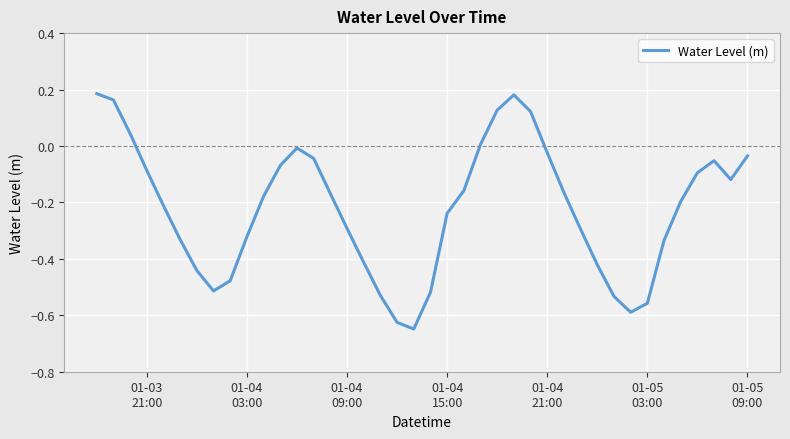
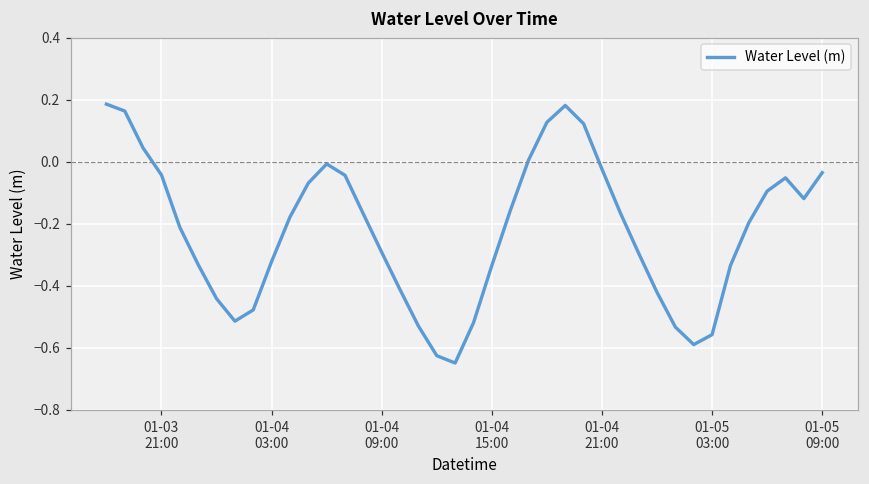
  {
-   "01-03 21:00": -0.09,
+   "01-03 21:00": -0.04,
    "01-04 03:00": -0.32,
    "01-04 09:00": -0.29,
-   "01-04 15:00": -0.24,
+   "01-04 15:00": -0.33,
    "01-04 21:00": -0.02,
    "01-05 03:00": -0.56,
    "01-05 09:00": -0.04
  }
